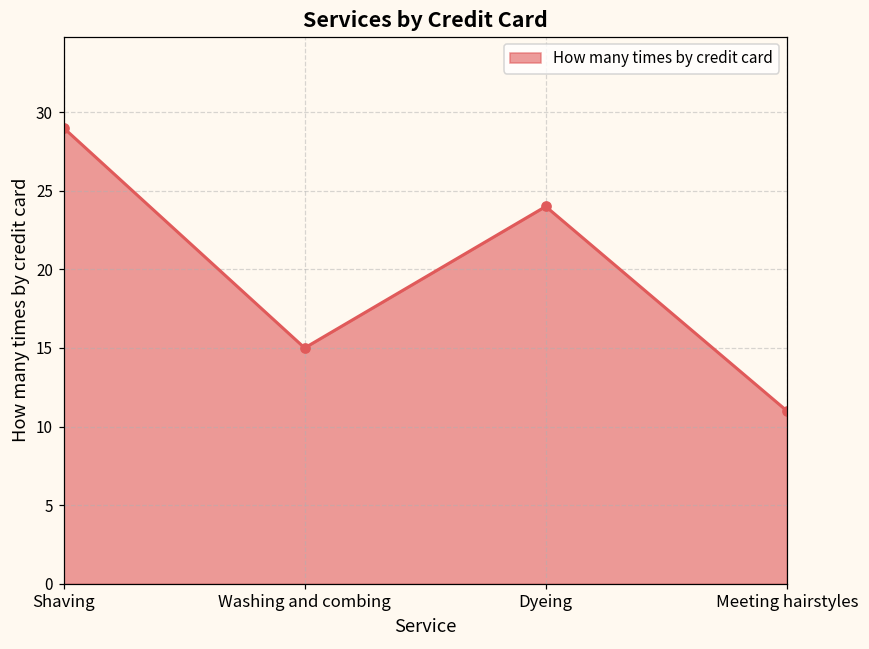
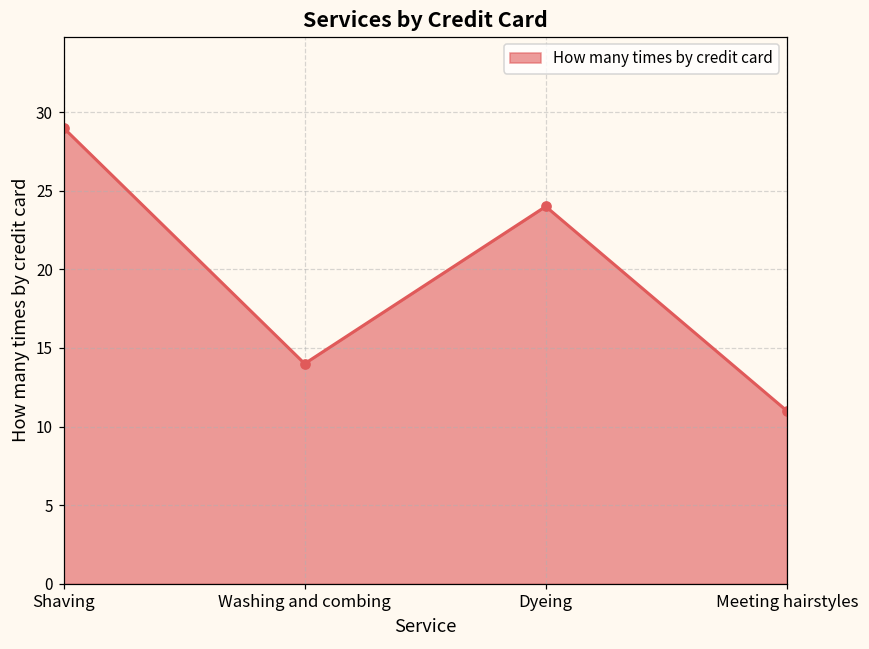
  {
    "Shaving": 29,
-   "Washing and combing": 15,
+   "Washing and combing": 14,
    "Dyeing": 24,
    "Meeting hairstyles": 11
  }
